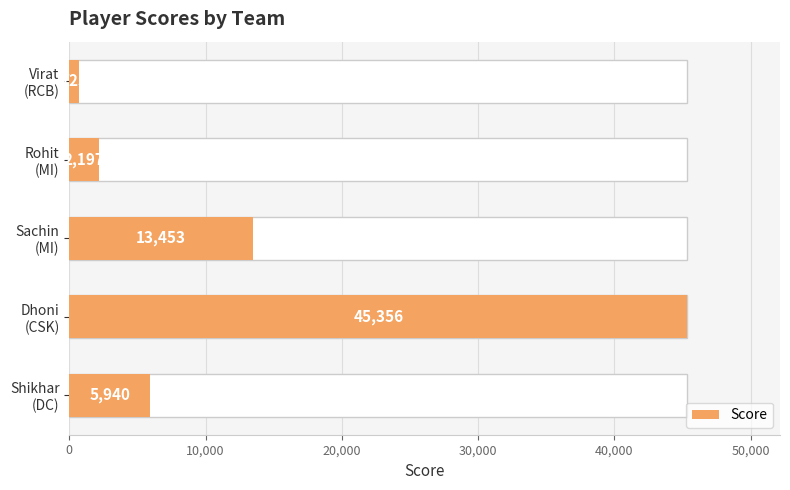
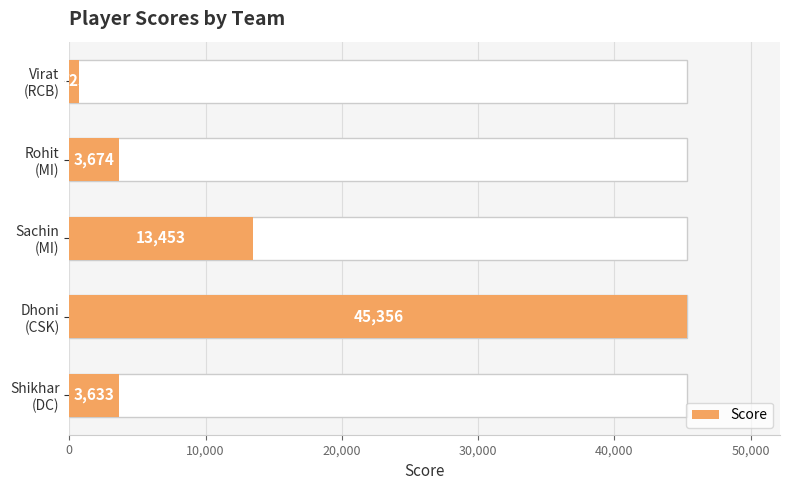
  {
    "Score": {
-     "Rohit (MI)": "2,197",
+     "Rohit (MI)": "3,674",
      "Dhoni (CSK)": "45,356",
-     "Shikhar (DC)": "5,940"
+     "Shikhar (DC)": "3,633"
    }
  }
